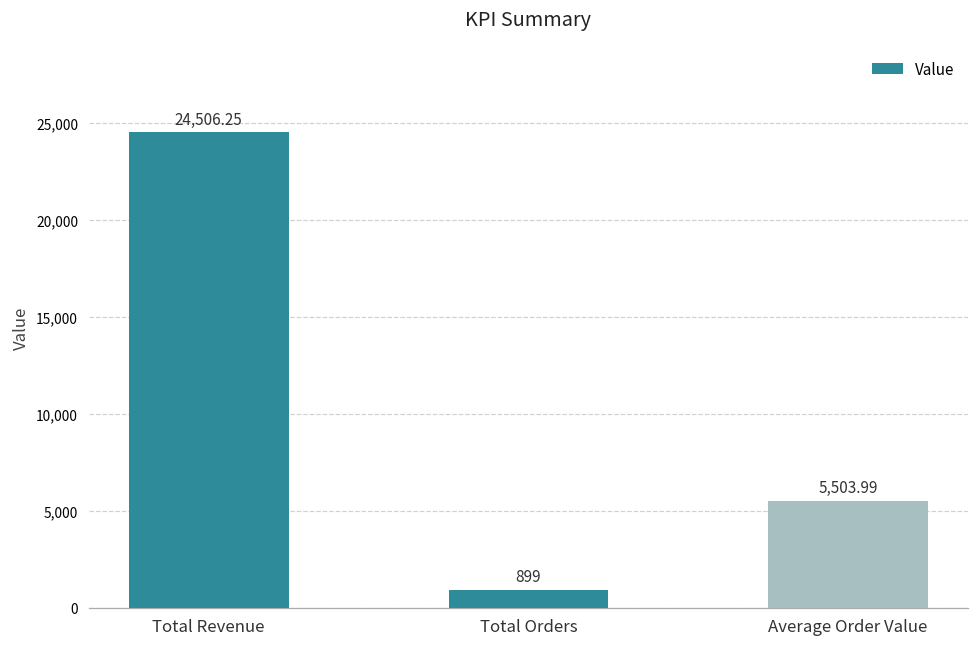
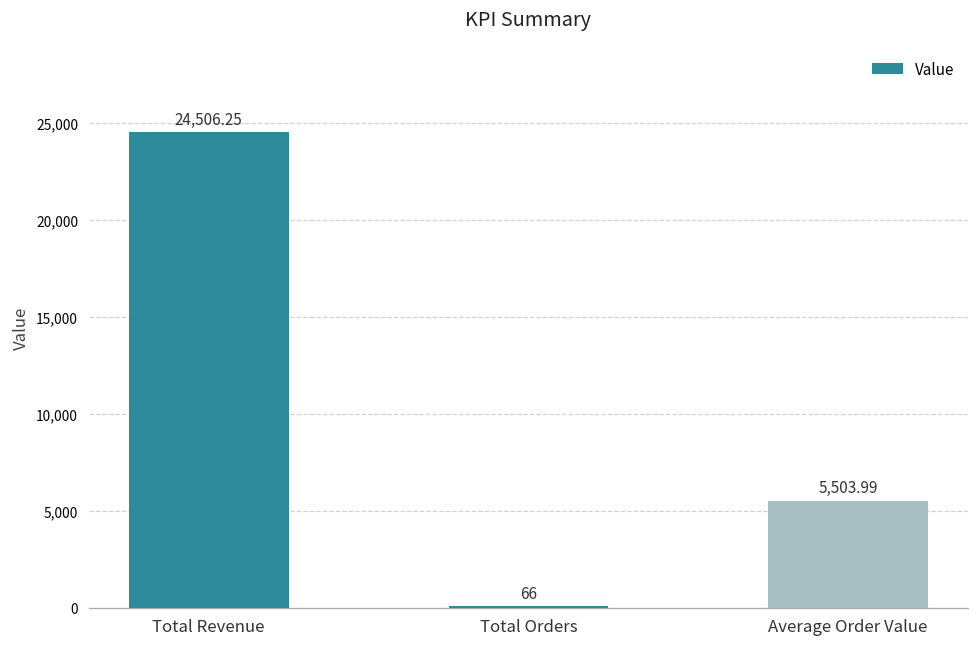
  {
    "Total Revenue": "24,506.25",
-   "Total Orders": "899",
+   "Total Orders": "66",
    "Average Order Value": "5,503.99"
  }
